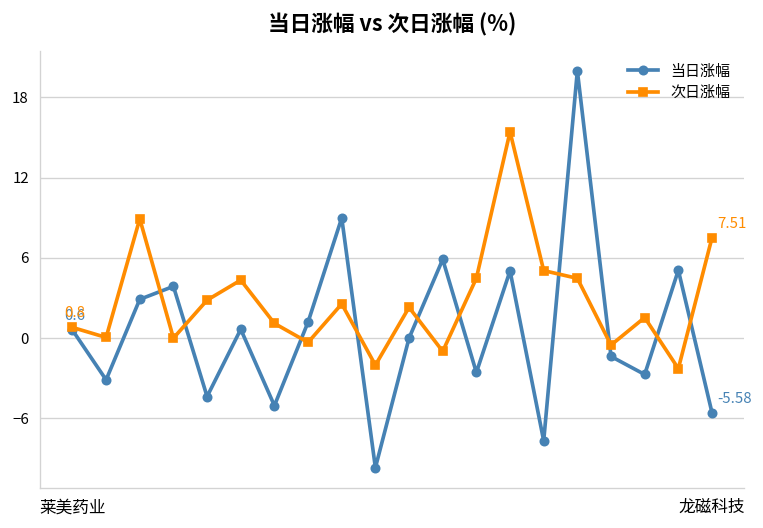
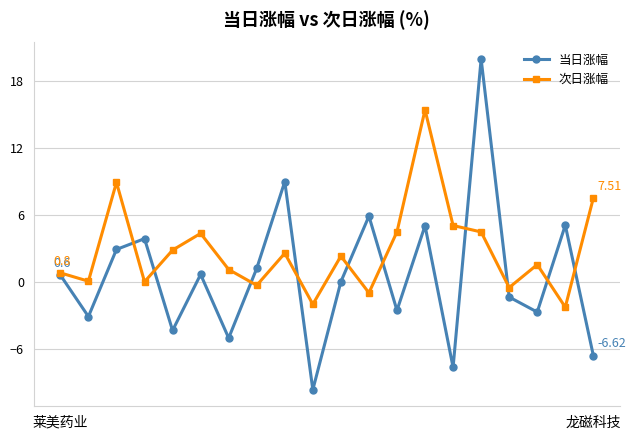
  {
    "当日涨幅": {
-     "龙磁科技": -5.58
+     "龙磁科技": -6.62
    },
    "次日涨幅": {
      "龙磁科技": 7.51
    }
  }
